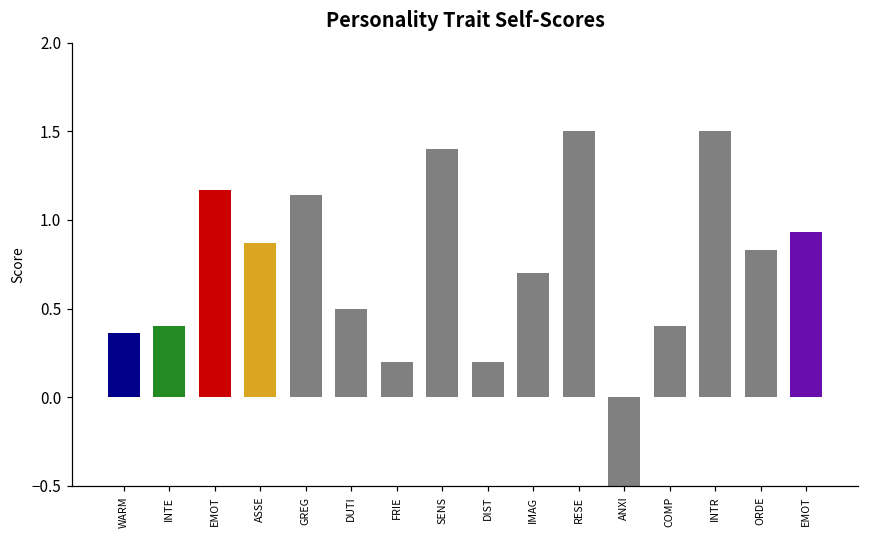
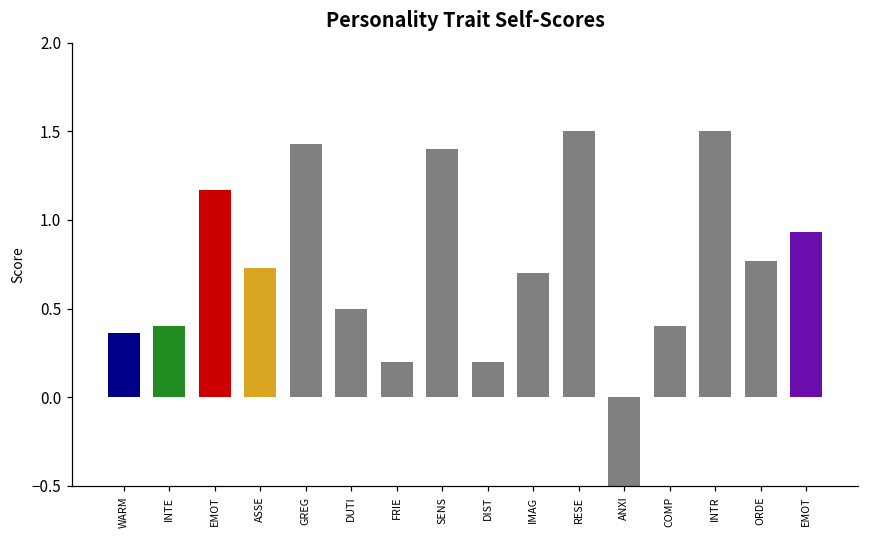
  {
    "WARM": 0.36,
    "INTE": 0.40,
-   "ASSE": 0.87,
-   "GREG": 1.14,
+   "ASSE": 0.73,
+   "GREG": 1.43,
    "DUTI": 0.50,
    "FRIE": 0.20,
    "SENS": 1.40,
    "DIST": 0.20,
    "IMAG": 0.70,
    "RESE": 1.50,
    "COMP": 0.40,
    "INTR": 1.50,
-   "ORDE": 0.83
+   "ORDE": 0.77
  }
